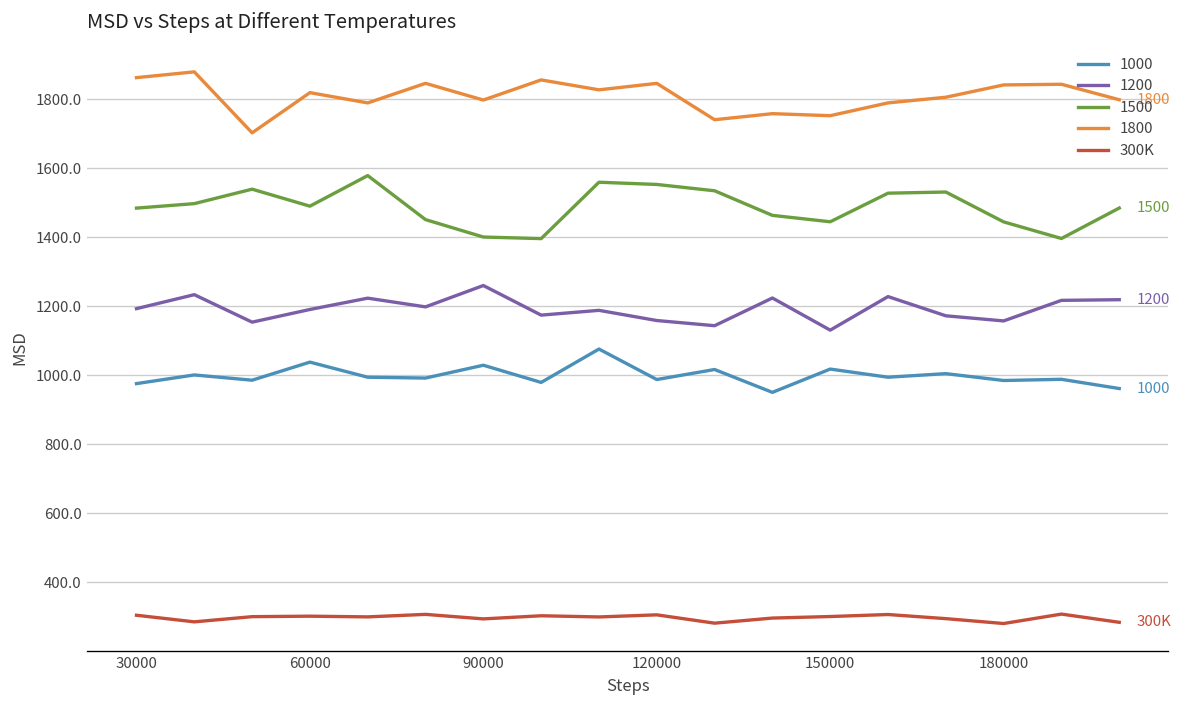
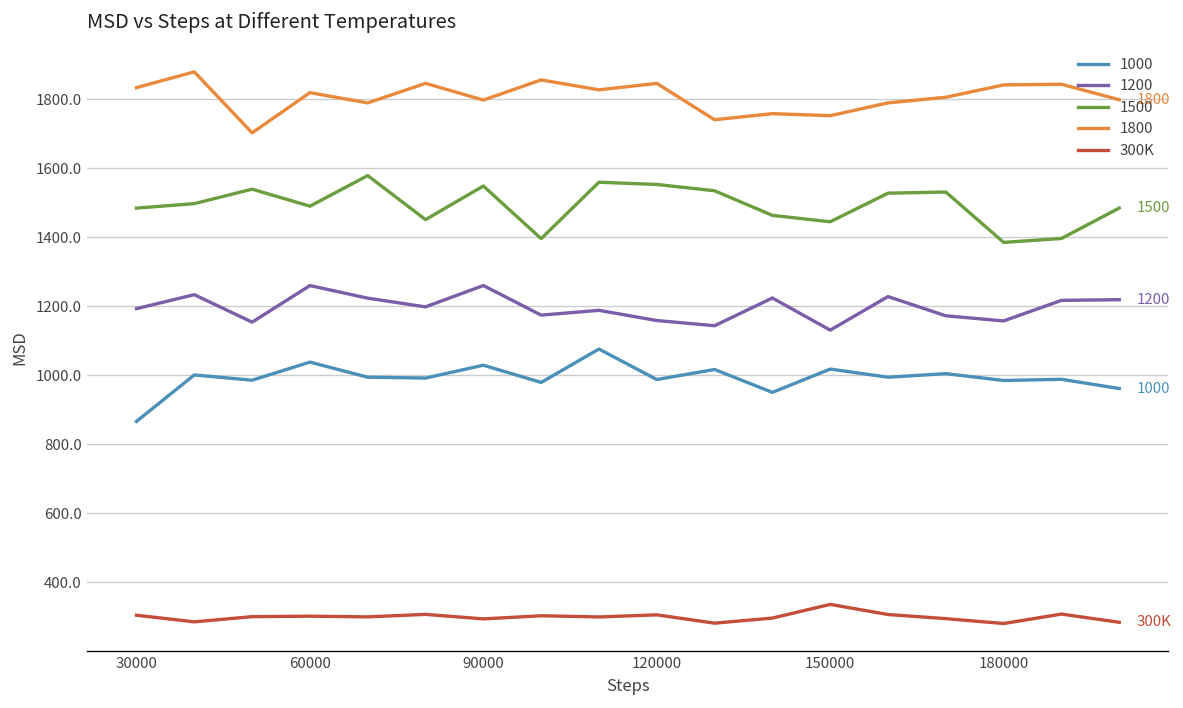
  {
    "1000": {
-     "30000": 980,
+     "30000": 870,
      "60000": 1040,
      "90000": 1030,
      "120000": 990,
      "150000": 1020,
      "180000": 990
    },
    "1200": {
      "30000": 1190,
-     "60000": 1190,
+     "60000": 1260,
      "90000": 1260,
      "120000": 1160,
      "150000": 1130,
      "180000": 1160
    },
    "1500": {
      "30000": 1480,
      "60000": 1490,
-     "90000": 1400,
+     "90000": 1550,
      "120000": 1550,
      "150000": 1450,
-     "180000": 1440
+     "180000": 1390
    },
    "1800": {
-     "30000": 1860,
+     "30000": 1830,
      "60000": 1820,
      "90000": 1800,
      "120000": 1850,
      "150000": 1750,
      "180000": 1840
    },
    "300K": {
      "30000": 300,
      "60000": 300,
      "90000": 290,
      "120000": 310,
-     "150000": 300,
+     "150000": 340,
      "180000": 280
    }
  }
